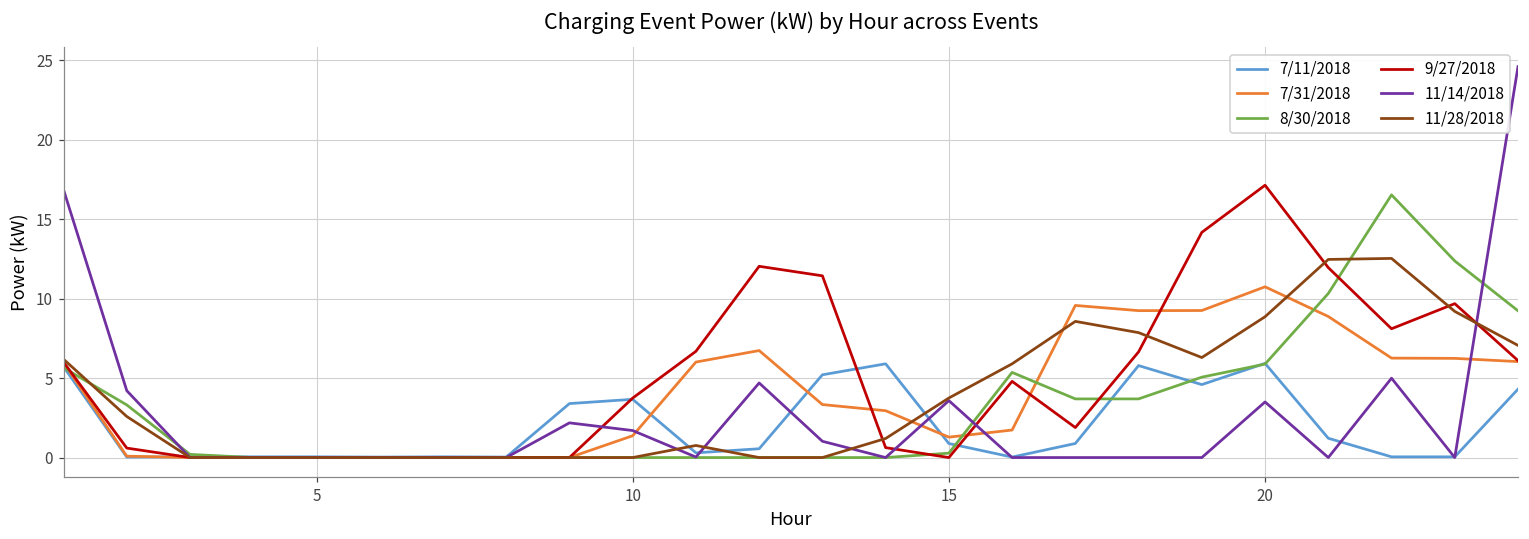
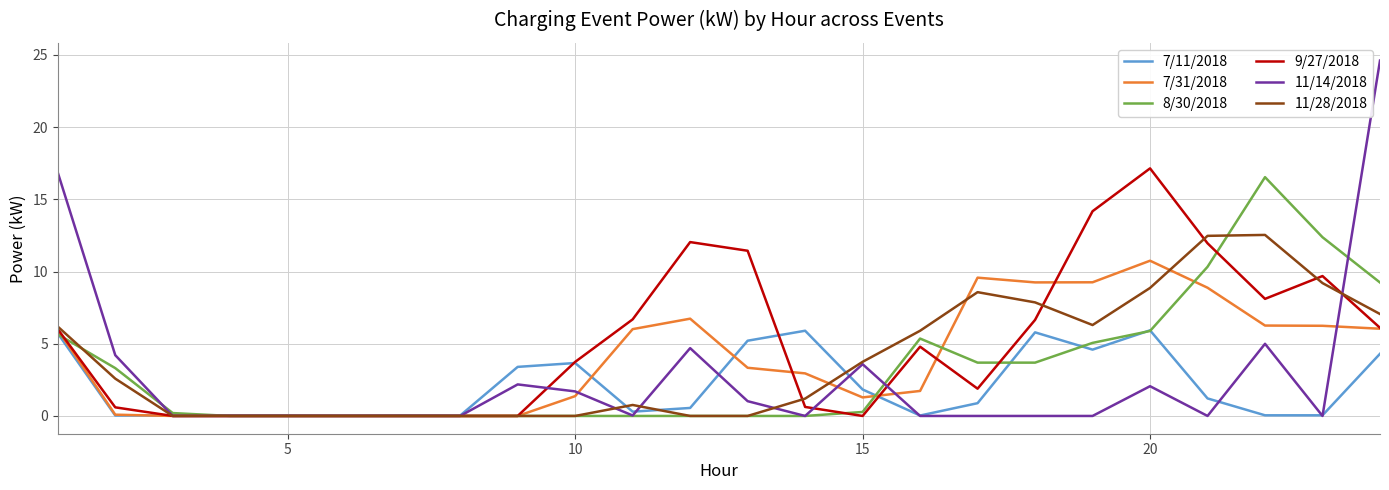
  {
    "7/11/2018": {
-     "15": 0.9
+     "15": 1.8
    },
    "7/31/2018": {
      "10": 1.4,
      "15": 1.3,
      "20": 10.8
    },
    "8/30/2018": {
      "15": 0.3
    },
    "9/27/2018": {
      "15": 0.0,
      "20": 17.1
    },
    "11/14/2018": {
      "10": 1.7,
-     "20": 3.5
+     "20": 2.1
    },
    "11/28/2018": {
      "20": 8.9
    }
  }
